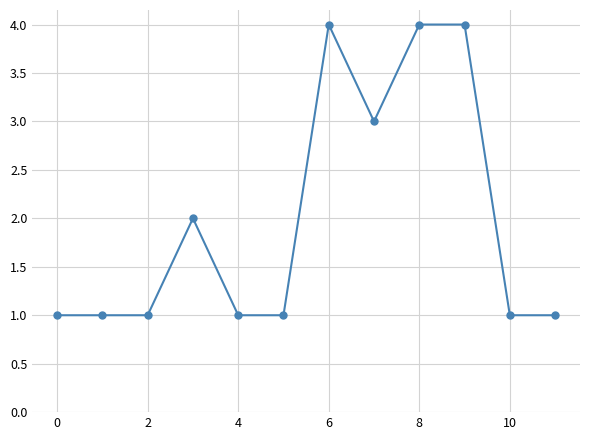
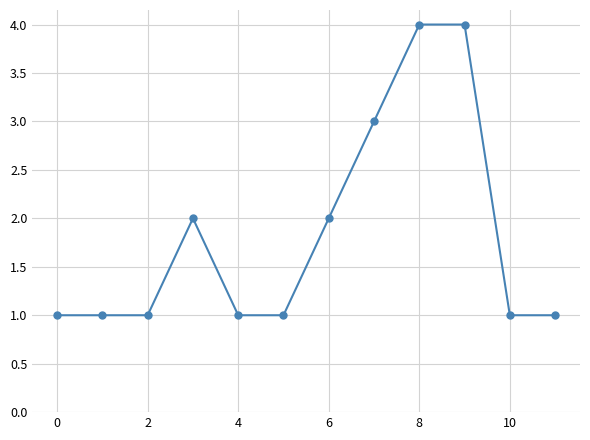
  {
    "0": 1,
    "2": 1,
    "4": 1,
-   "6": 4,
+   "6": 2,
    "8": 4,
    "10": 1
  }
